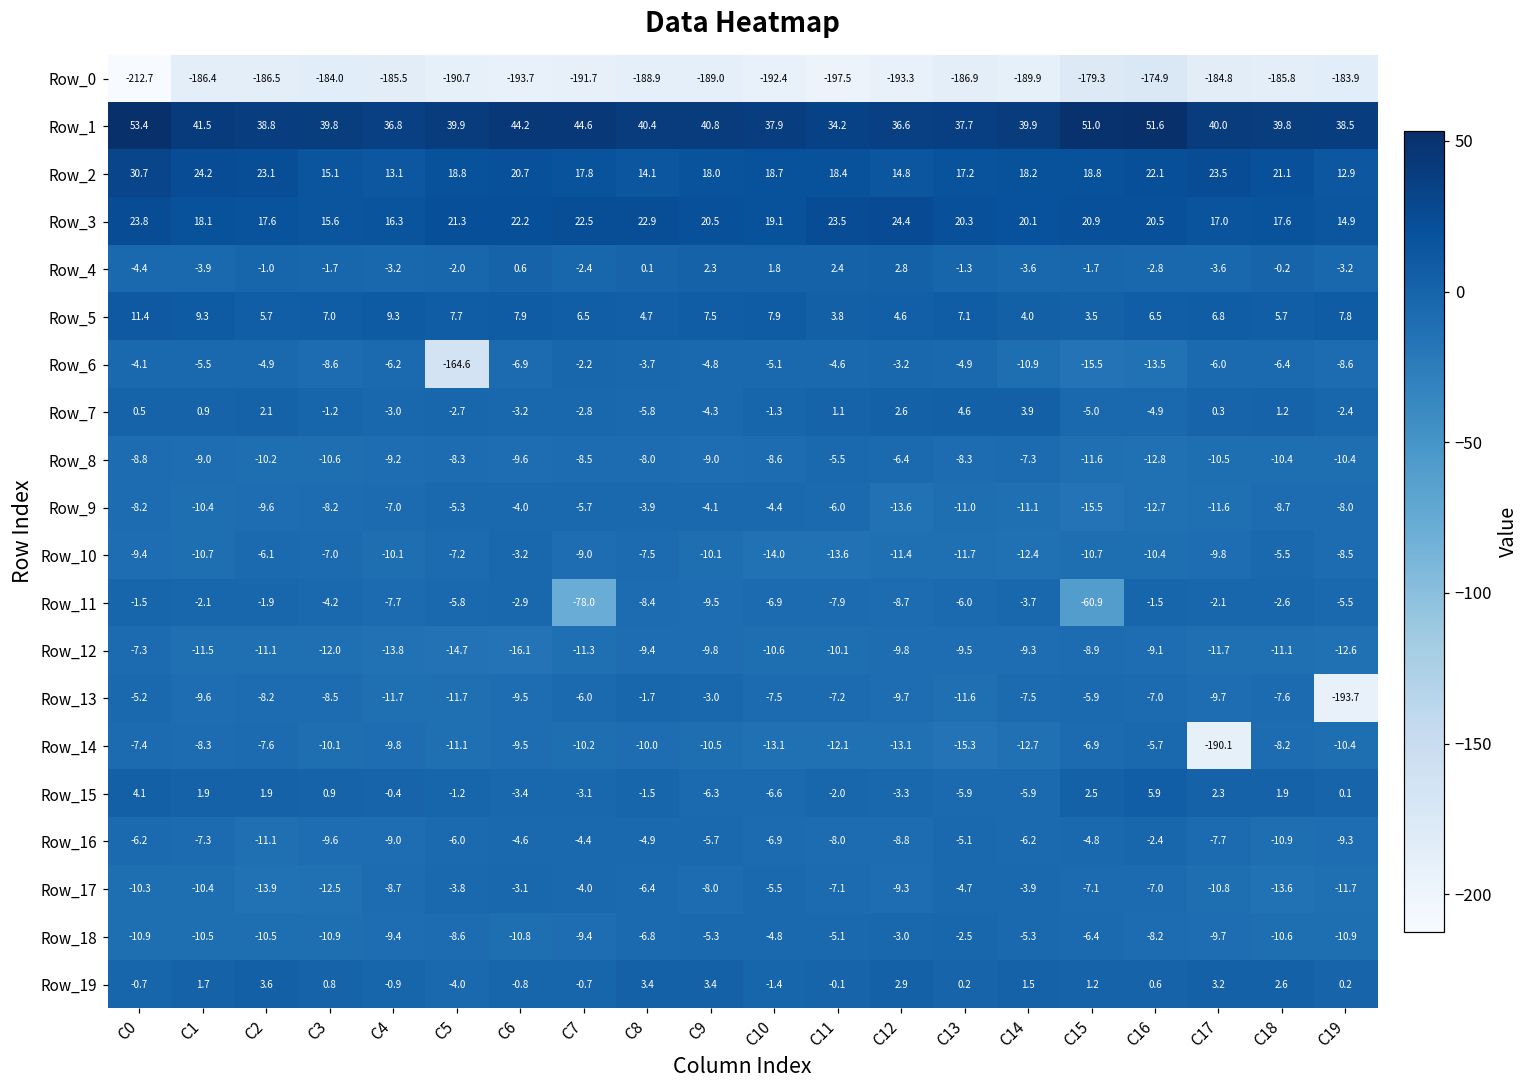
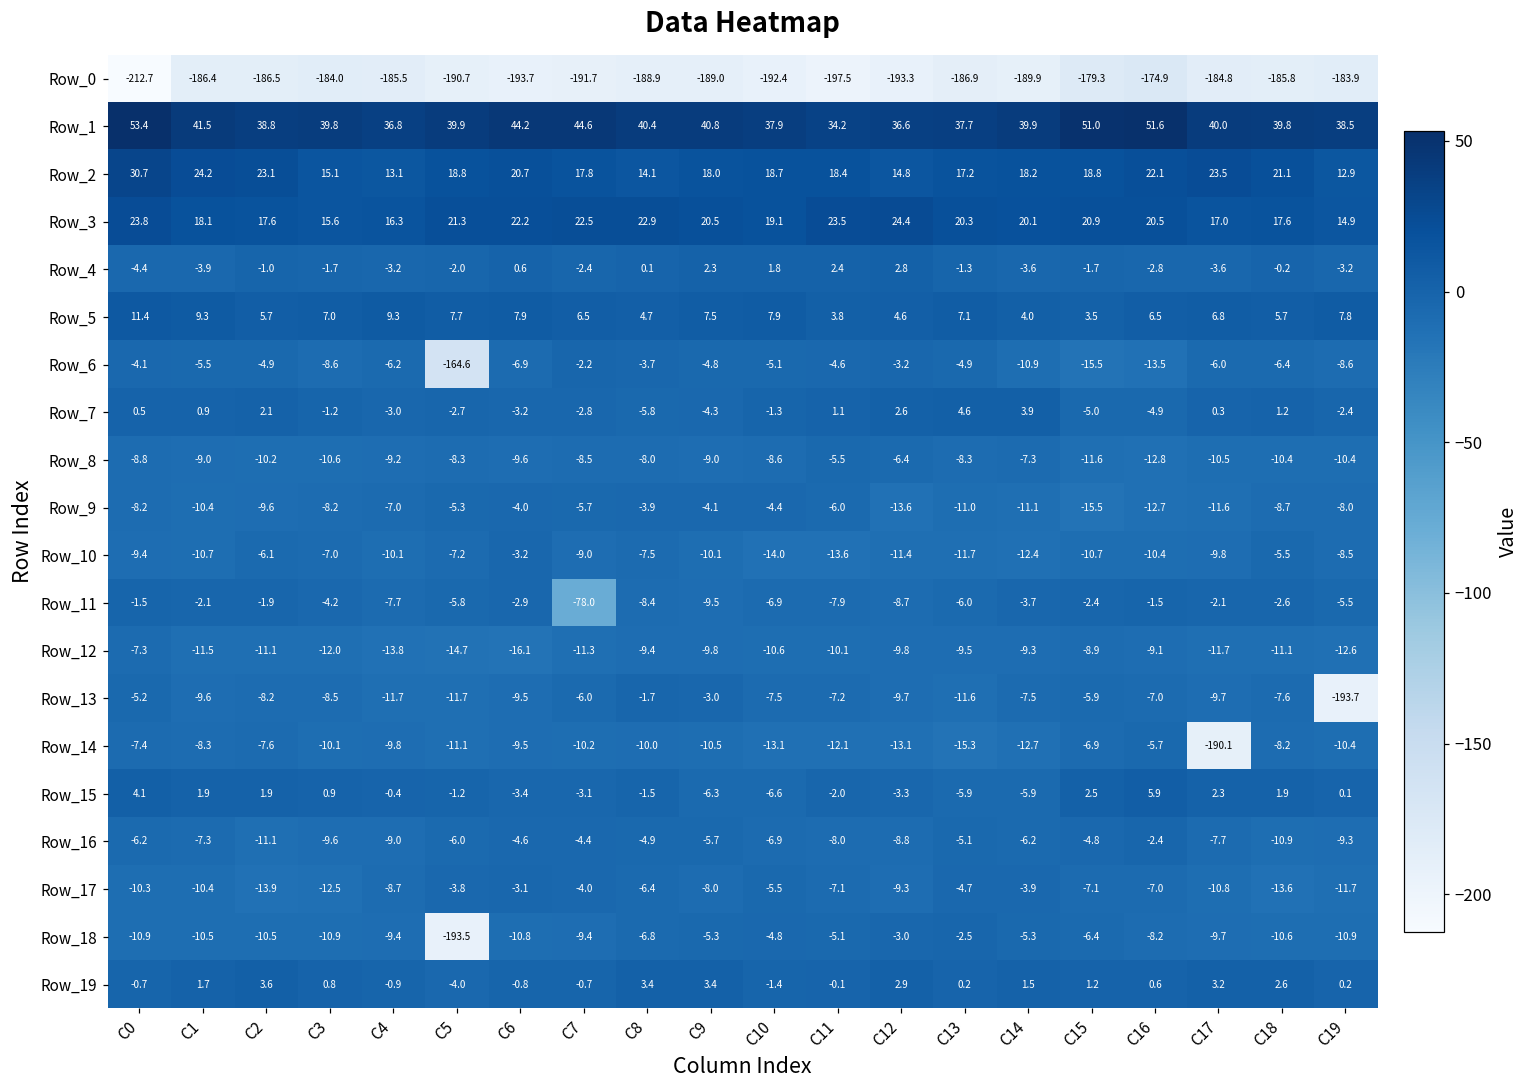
  {
    "Row_11": {
      "C0": -1.5,
      "C1": -2.1,
      "C2": -1.9,
      "C3": -4.2,
      "C4": -7.7,
      "C5": -5.8,
      "C6": -2.9,
      "C7": -78.0,
      "C8": -8.4,
      "C9": -9.5,
      "C10": -6.9,
      "C11": -7.9,
      "C12": -8.7,
      "C13": -6.0,
      "C14": -3.7,
-     "C15": -60.9,
+     "C15": -2.4,
      "C16": -1.5,
      "C17": -2.1,
      "C18": -2.6,
      "C19": -5.5
    },
    "Row_18": {
      "C0": -10.9,
      "C1": -10.5,
      "C2": -10.5,
      "C3": -10.9,
      "C4": -9.4,
-     "C5": -8.6,
+     "C5": -193.5,
      "C6": -10.8,
      "C7": -9.4,
      "C8": -6.8,
      "C9": -5.3,
      "C10": -4.8,
      "C11": -5.1,
      "C12": -3.0,
      "C13": -2.5,
      "C14": -5.3,
      "C15": -6.4,
      "C16": -8.2,
      "C17": -9.7,
      "C18": -10.6,
      "C19": -10.9
    }
  }
